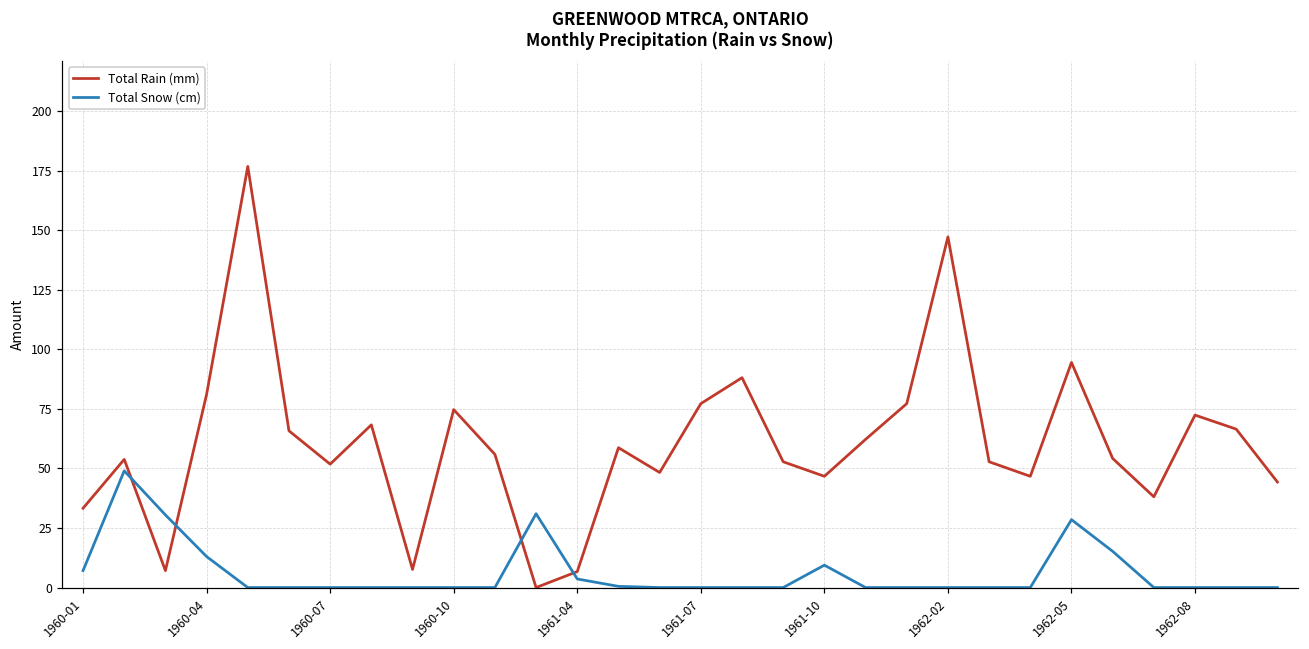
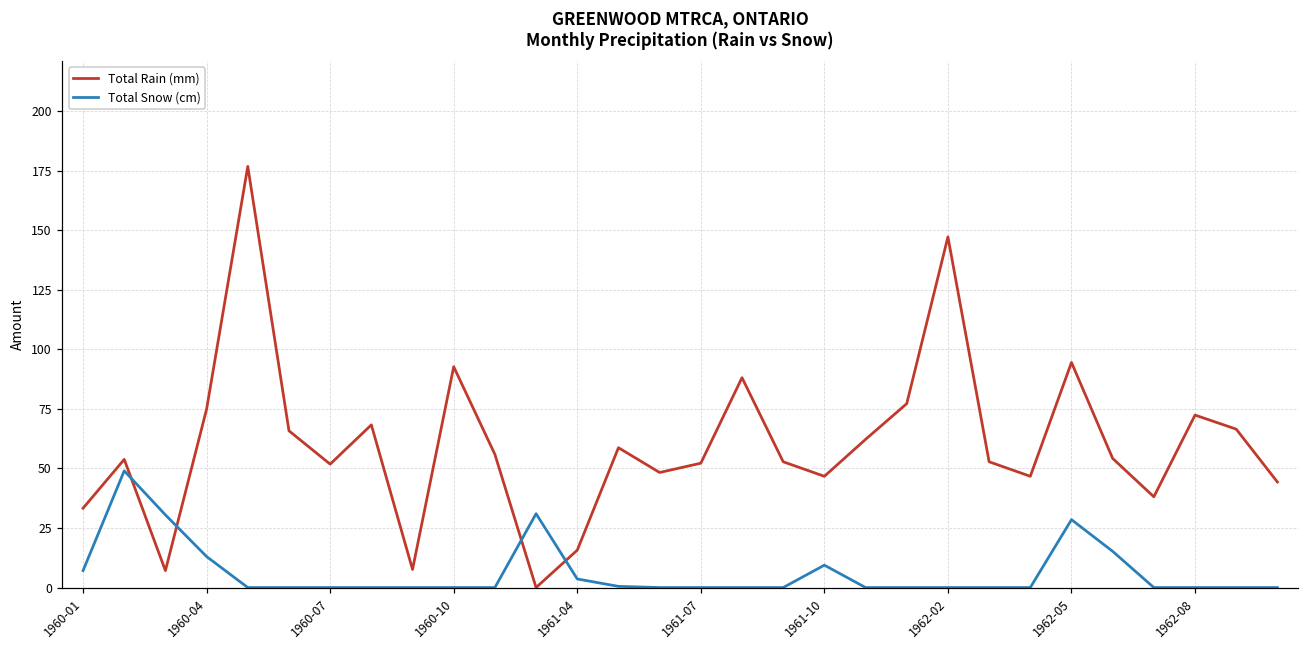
  {
    "Total Rain (mm)": {
      "1960-01": 33,
-     "1960-04": 81,
+     "1960-04": 75,
      "1960-07": 52,
-     "1960-10": 75,
-     "1961-04": 7,
-     "1961-07": 77,
+     "1960-10": 93,
+     "1961-04": 16,
+     "1961-07": 52,
      "1961-10": 47,
      "1962-02": 147,
      "1962-05": 95,
      "1962-08": 72
    },
    "Total Snow (cm)": {
      "1960-01": 7,
      "1960-04": 13,
      "1960-07": 0,
      "1960-10": 0,
      "1961-04": 4,
      "1961-07": 0,
      "1961-10": 9,
      "1962-02": 0,
      "1962-05": 29,
      "1962-08": 0
    }
  }
